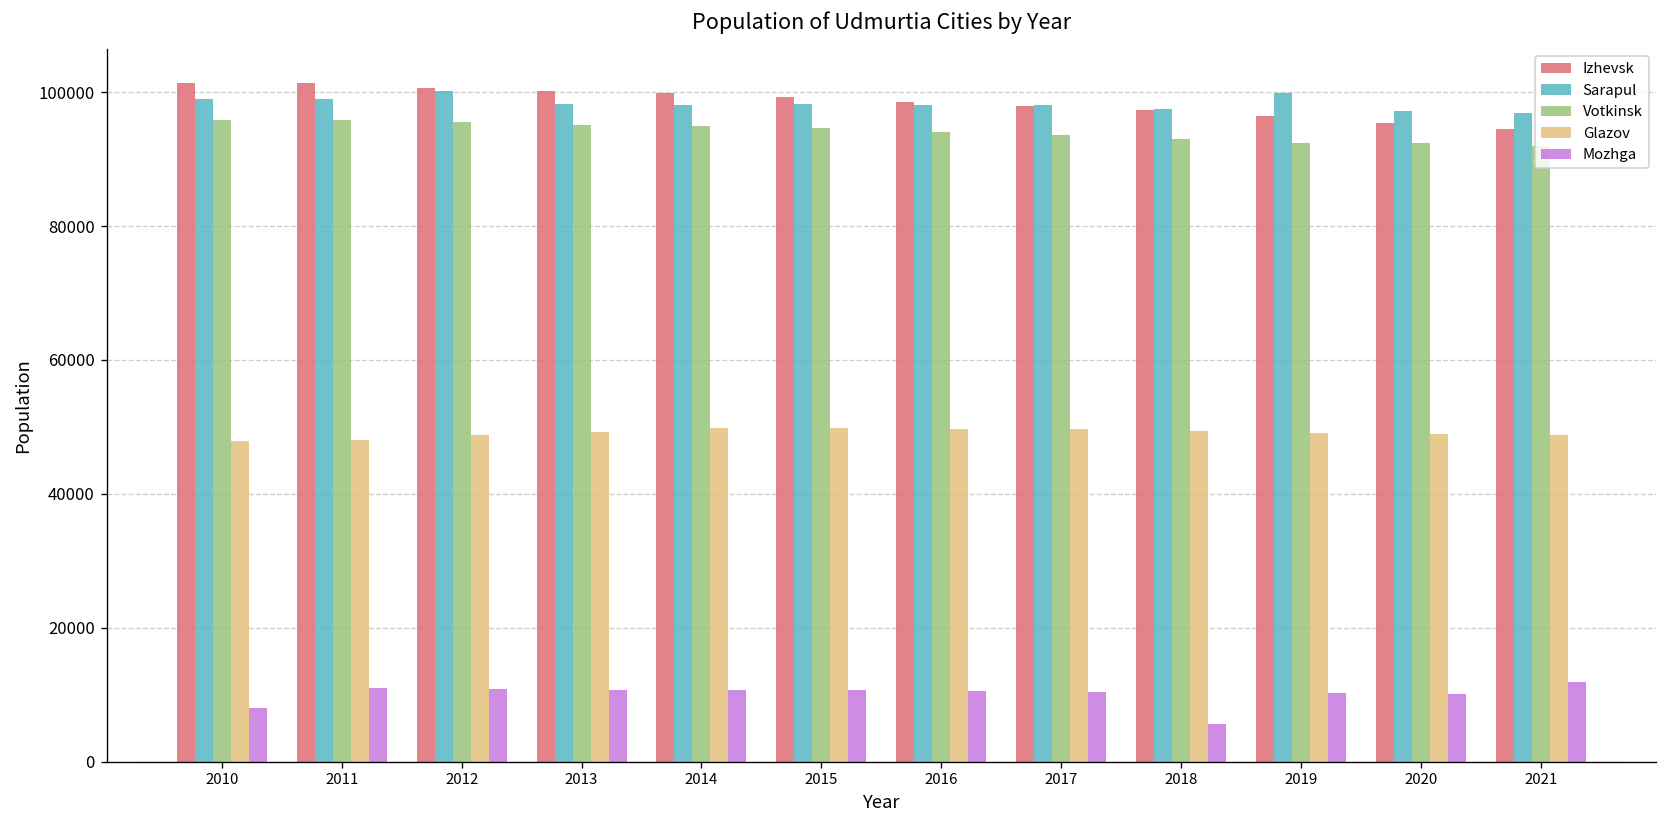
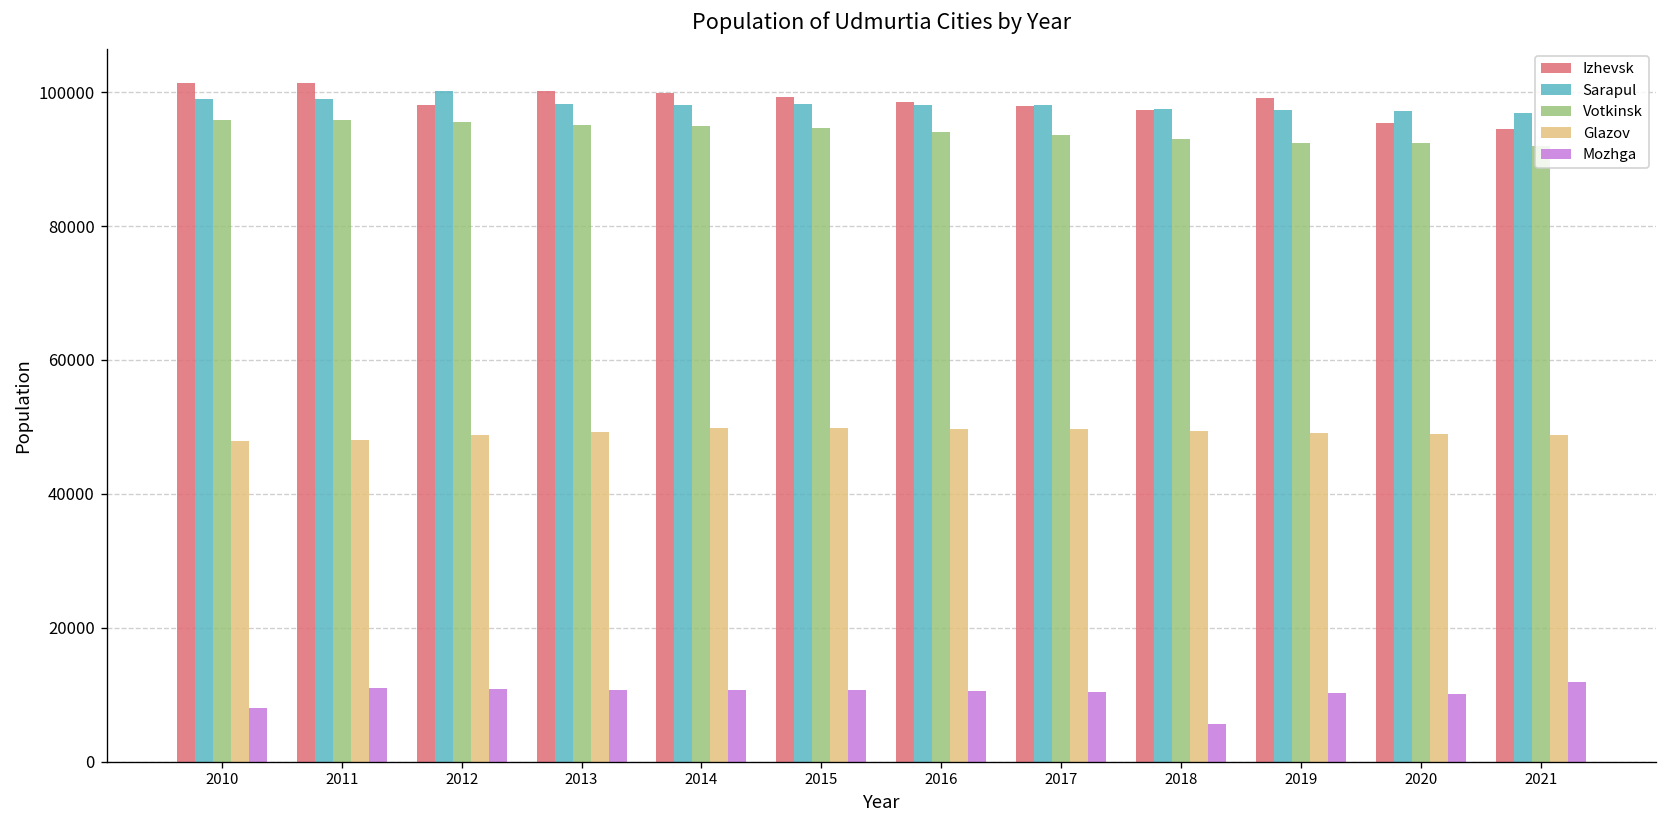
  {
    "Izhevsk": {
      "2010": 101000,
      "2011": 101000,
-     "2012": 101000,
+     "2012": 98000,
      "2013": 100000,
      "2014": 100000,
      "2015": 99000,
      "2016": 99000,
      "2017": 98000,
      "2018": 97000,
-     "2019": 96000,
+     "2019": 99000,
      "2020": 95000,
      "2021": 95000
    },
    "Sarapul": {
      "2010": 99000,
      "2011": 99000,
      "2012": 100000,
      "2013": 98000,
      "2014": 98000,
      "2015": 98000,
      "2016": 98000,
      "2017": 98000,
      "2018": 98000,
-     "2019": 100000,
+     "2019": 97000,
      "2020": 97000,
      "2021": 97000
    },
    "Votkinsk": {
      "2010": 96000,
      "2011": 96000,
      "2012": 96000,
      "2013": 95000,
      "2014": 95000,
      "2015": 95000,
      "2016": 94000,
      "2017": 94000,
      "2018": 93000,
      "2019": 92000,
      "2020": 92000
    },
    "Glazov": {
      "2010": 48000,
      "2011": 48000,
      "2012": 49000,
      "2013": 49000,
      "2014": 50000,
      "2015": 50000,
      "2016": 50000,
      "2017": 50000,
      "2018": 49000,
      "2019": 49000,
      "2020": 49000,
      "2021": 49000
    },
    "Mozhga": {
      "2010": 8000,
      "2011": 11000,
      "2012": 11000,
      "2013": 11000,
      "2014": 11000,
      "2015": 11000,
      "2016": 11000,
      "2017": 10000,
      "2018": 6000,
      "2019": 10000,
      "2020": 10000,
      "2021": 12000
    }
  }
